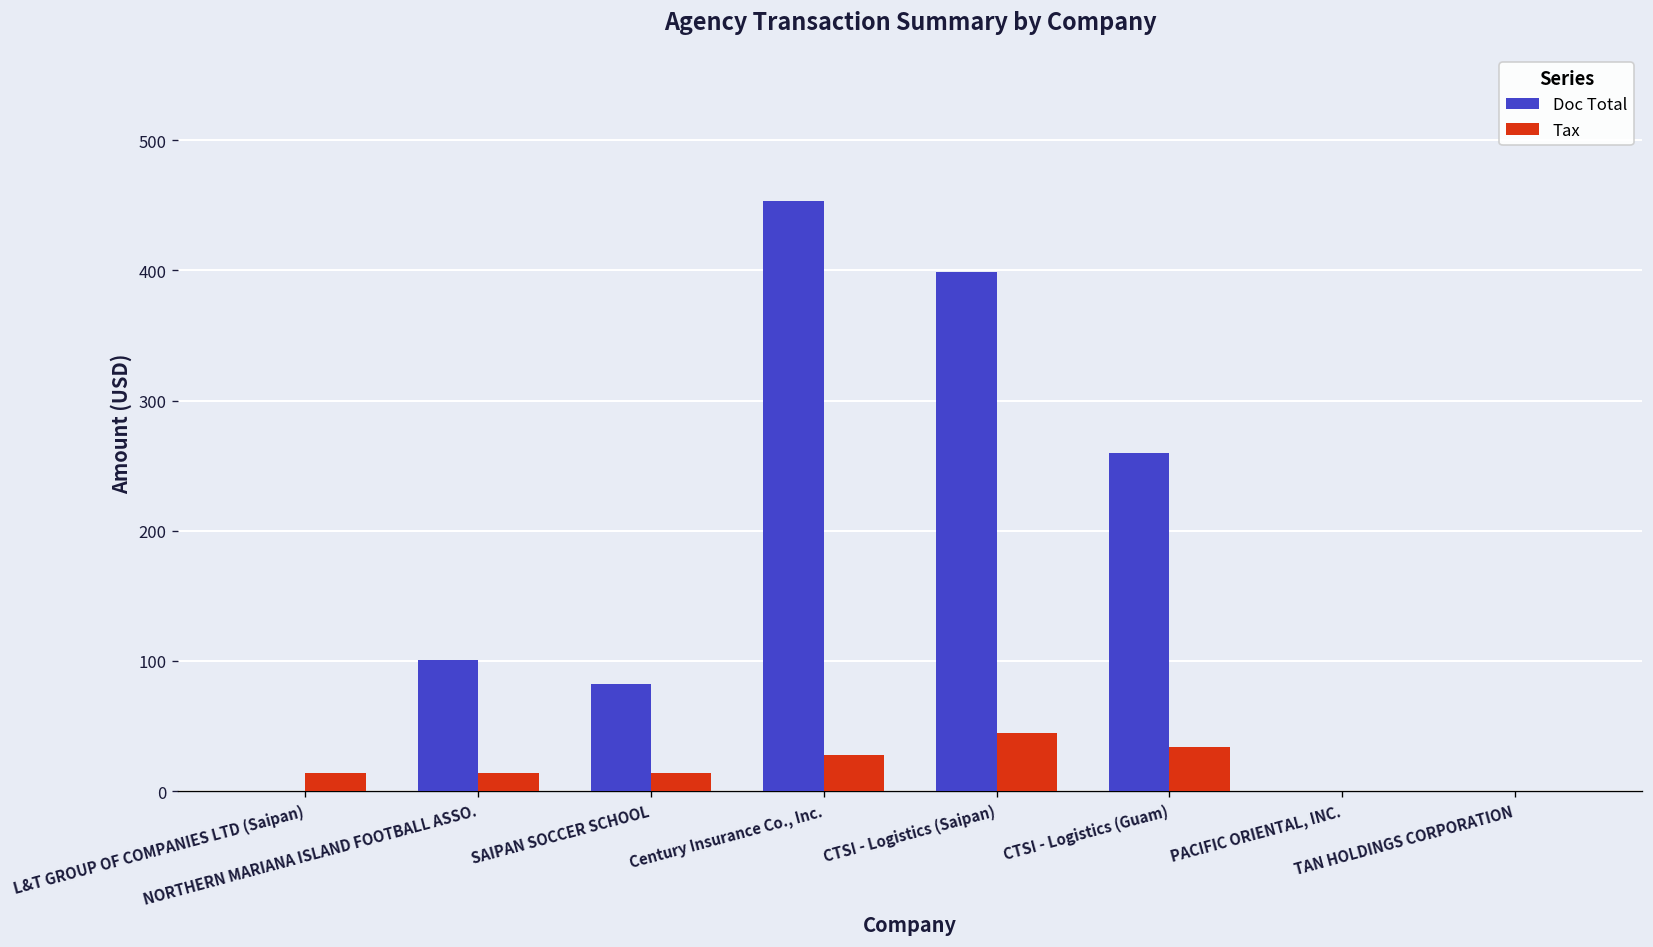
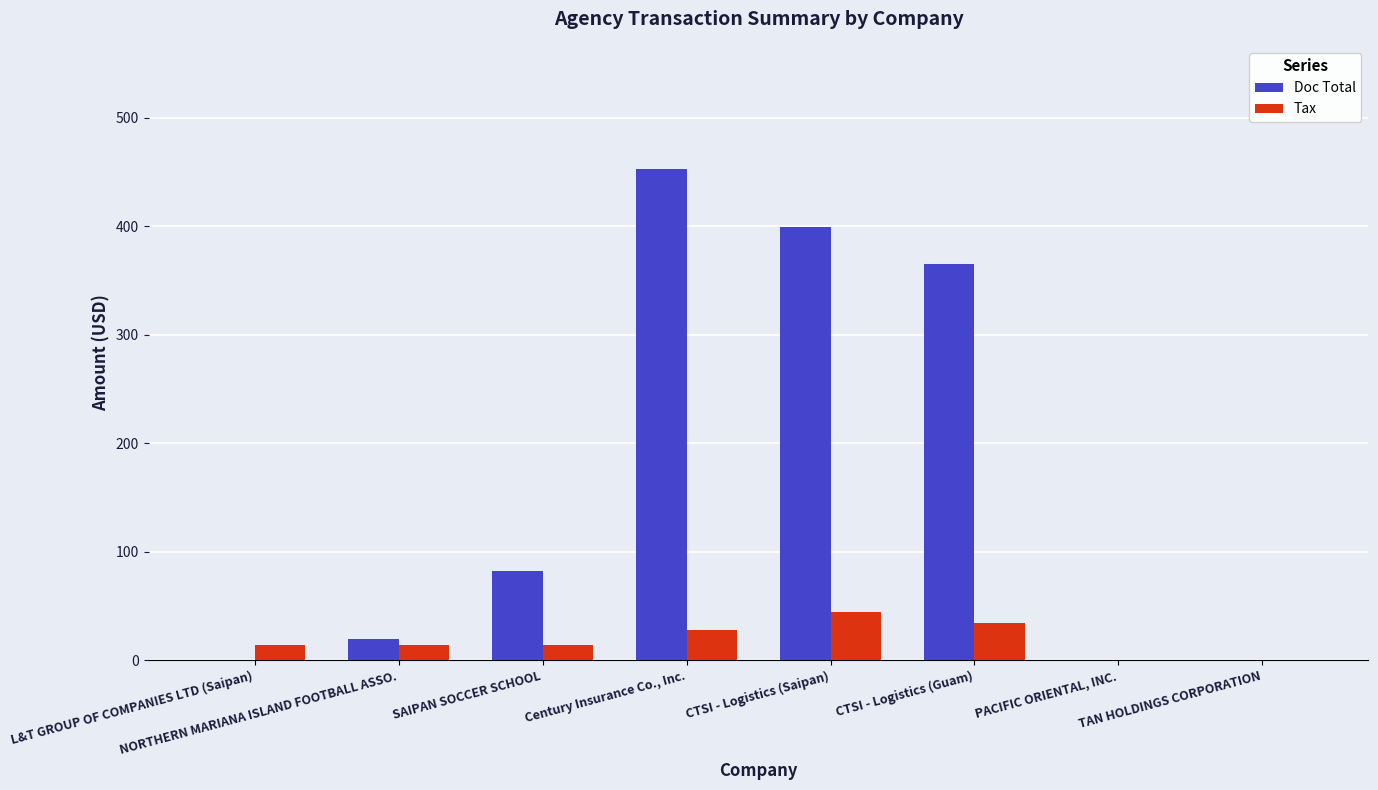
  {
    "Doc Total": {
      "L&T GROUP OF COMPANIES LTD (Saipan)": 0,
-     "NORTHERN MARIANA ISLAND FOOTBALL ASSO.": 101,
+     "NORTHERN MARIANA ISLAND FOOTBALL ASSO.": 19,
      "SAIPAN SOCCER SCHOOL": 82,
      "Century Insurance Co., Inc.": 453,
      "CTSI - Logistics (Saipan)": 399,
-     "CTSI - Logistics (Guam)": 260,
+     "CTSI - Logistics (Guam)": 365,
      "PACIFIC ORIENTAL, INC.": 0,
      "TAN HOLDINGS CORPORATION": 0
    },
    "Tax": {
      "L&T GROUP OF COMPANIES LTD (Saipan)": 14,
      "NORTHERN MARIANA ISLAND FOOTBALL ASSO.": 14,
      "SAIPAN SOCCER SCHOOL": 14,
      "Century Insurance Co., Inc.": 28,
      "CTSI - Logistics (Saipan)": 44,
      "CTSI - Logistics (Guam)": 34,
      "PACIFIC ORIENTAL, INC.": 0,
      "TAN HOLDINGS CORPORATION": 0
    }
  }
